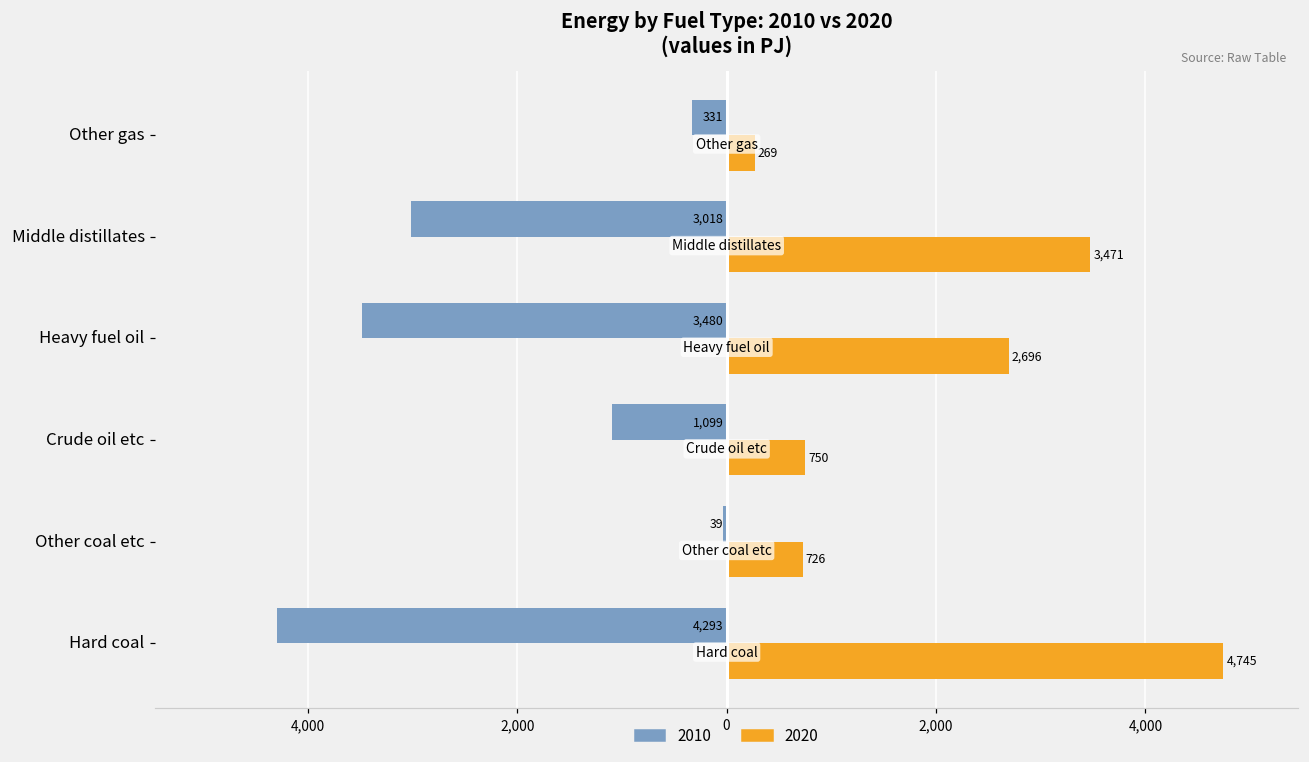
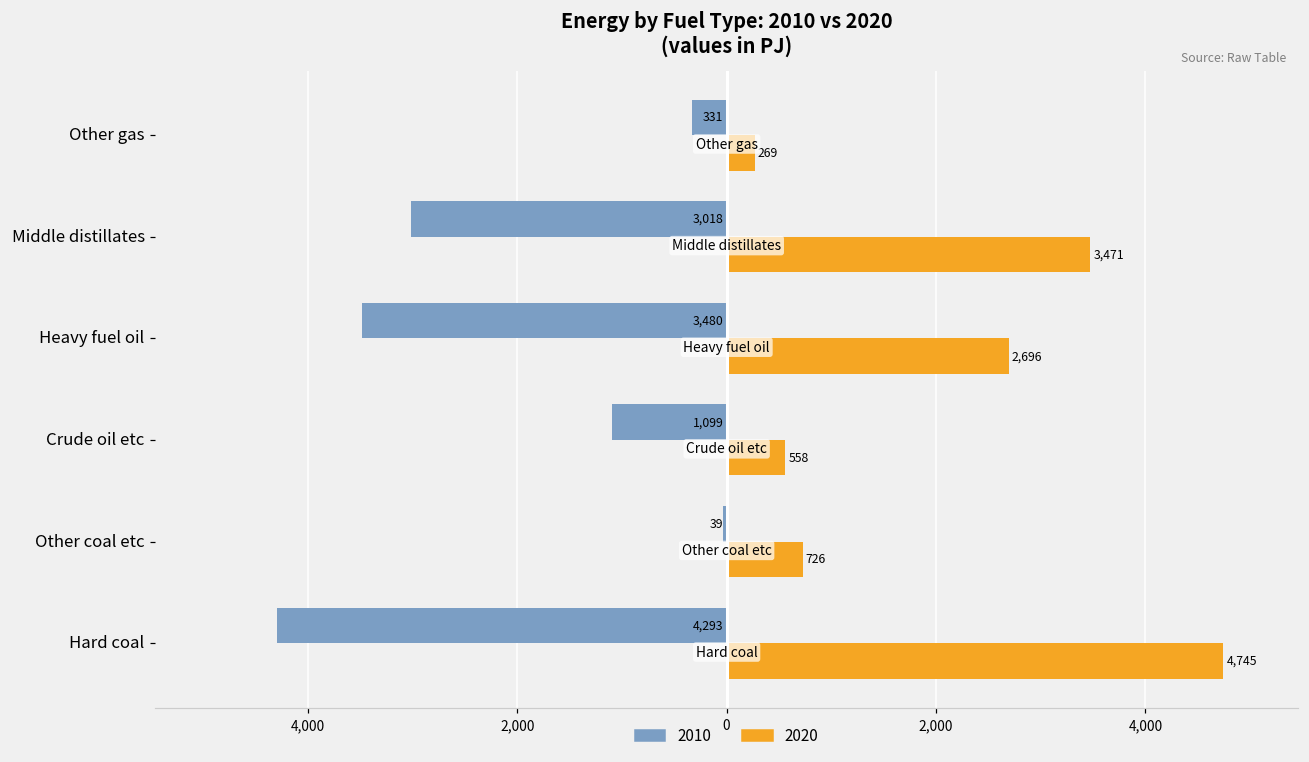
  {
    "2020": {
      "Middle distillates": "3,471",
      "Heavy fuel oil": "2,696",
-     "Crude oil etc": "750",
+     "Crude oil etc": "558",
      "Other coal etc": "726",
      "Hard coal": "4,745"
    }
  }
